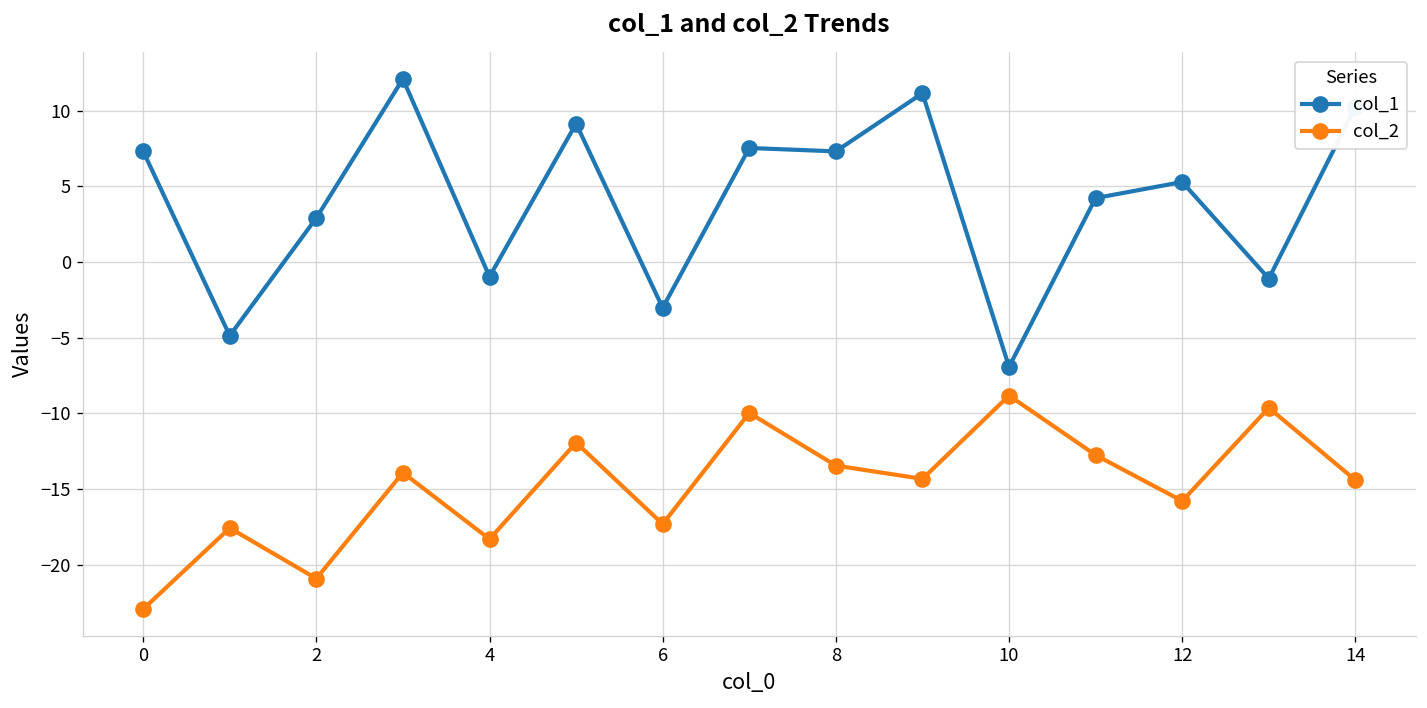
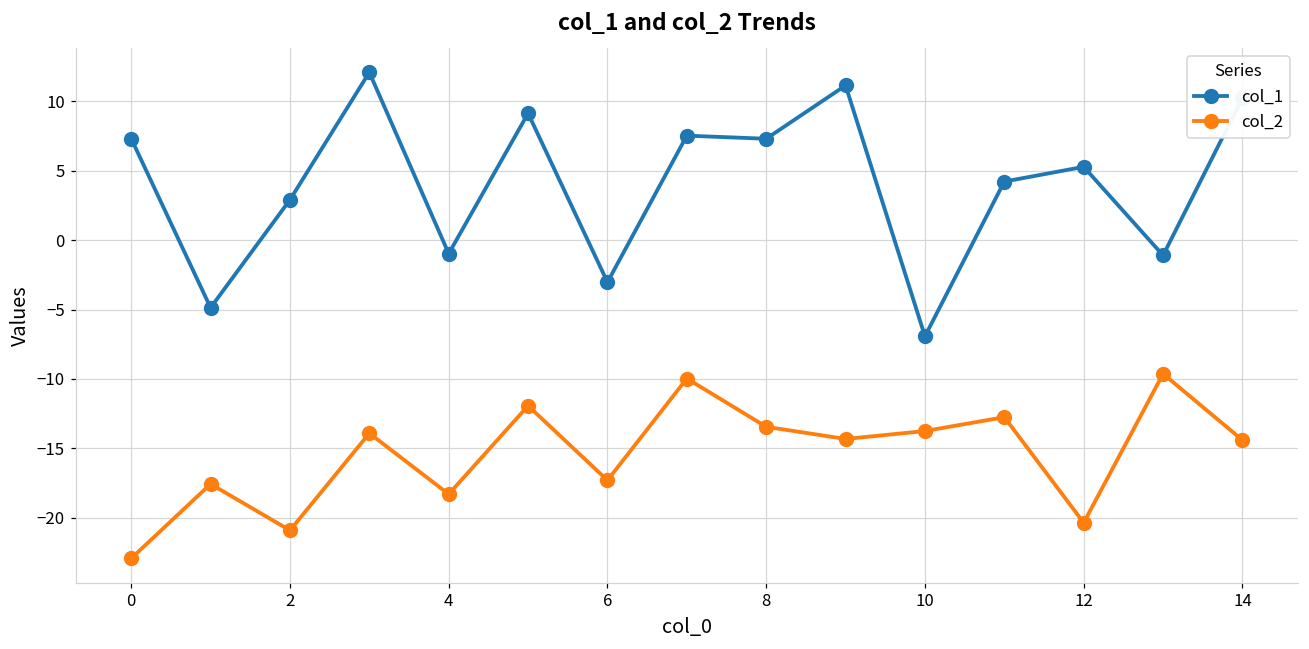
  {
    "col_1": {
      "0": 7.3,
      "2": 2.9,
      "4": -1.0,
      "6": -3.0,
      "8": 7.3,
      "10": -6.9,
      "12": 5.3
    },
    "col_2": {
      "0": -22.9,
      "2": -20.9,
      "4": -18.3,
      "6": -17.3,
      "8": -13.5,
-     "10": -8.8,
-     "12": -15.8,
+     "10": -13.8,
+     "12": -20.4,
      "14": -14.4
    }
  }
